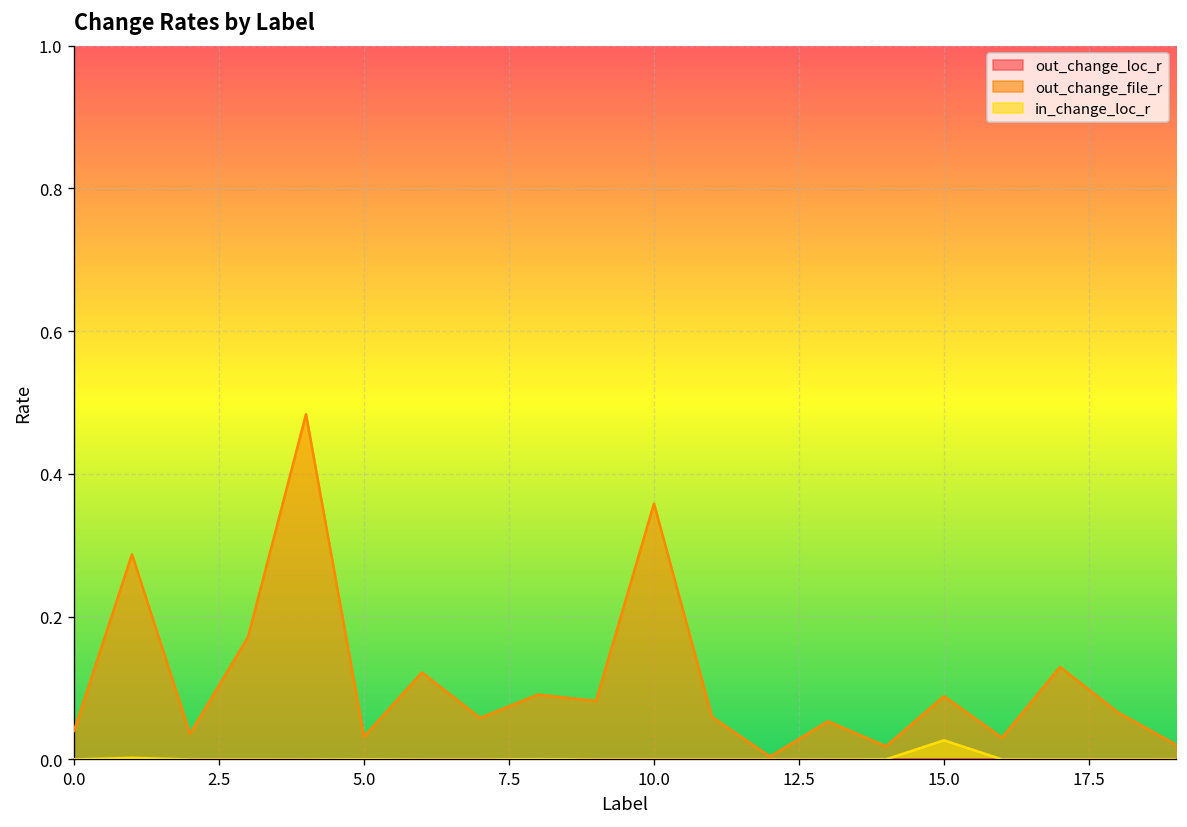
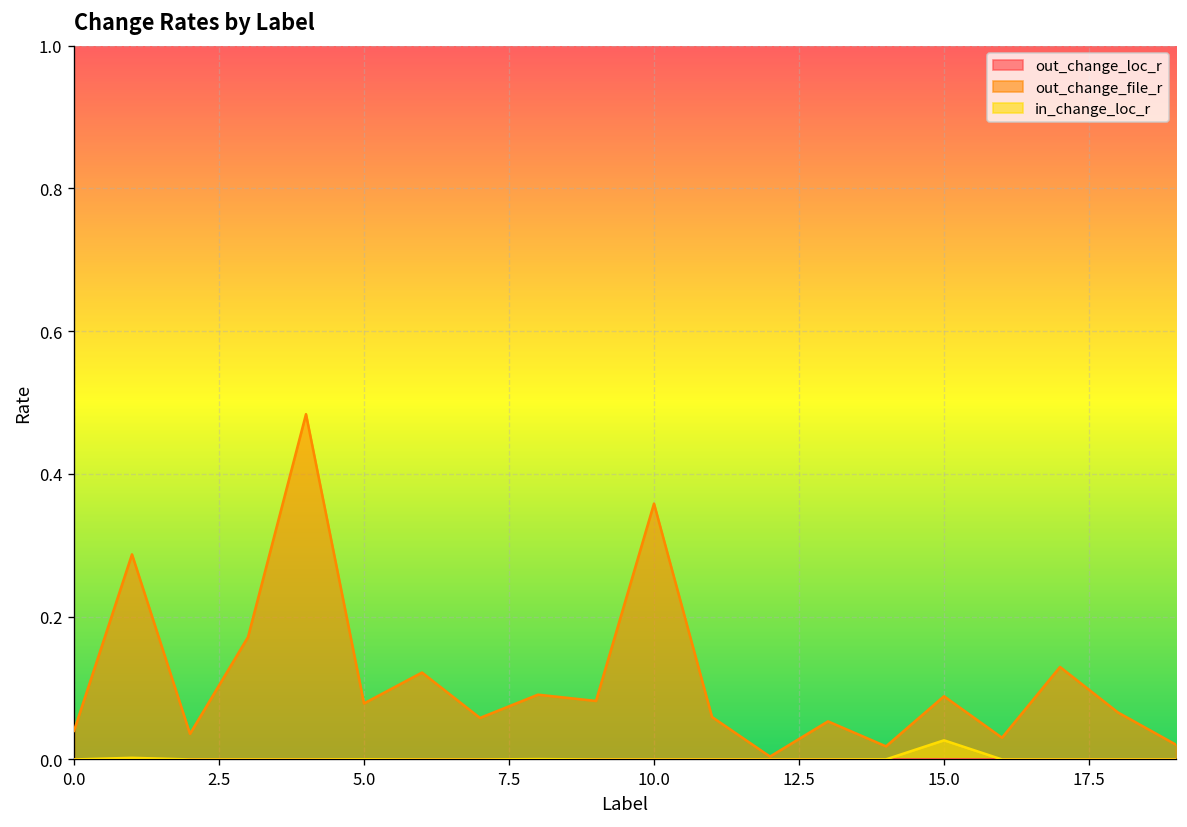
  {
    "out_change_loc_r": {
      "15.0": 0.00
    },
    "out_change_file_r": {
      "0.0": 0.04,
-     "5.0": 0.03,
+     "5.0": 0.08,
      "10.0": 0.36,
      "15.0": 0.09
    },
    "in_change_loc_r": {
      "15.0": 0.03
    }
  }
